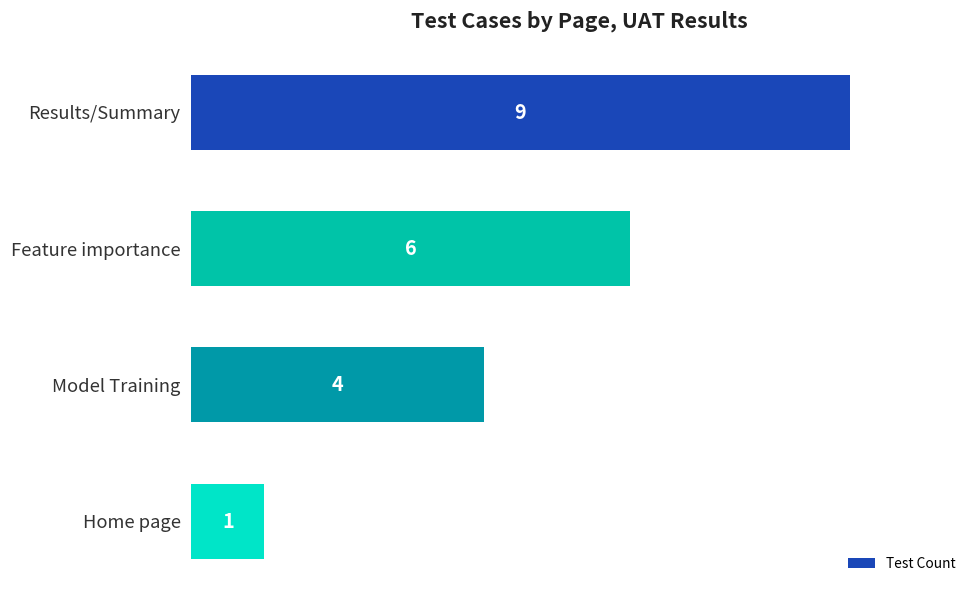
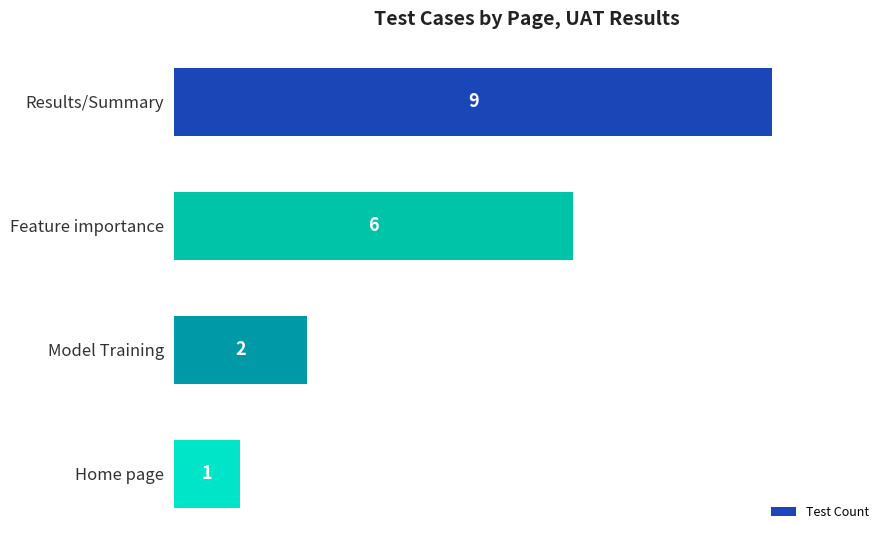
  {
    "Results/Summary": 9,
    "Feature importance": 6,
-   "Model Training": 4,
+   "Model Training": 2,
    "Home page": 1
  }
